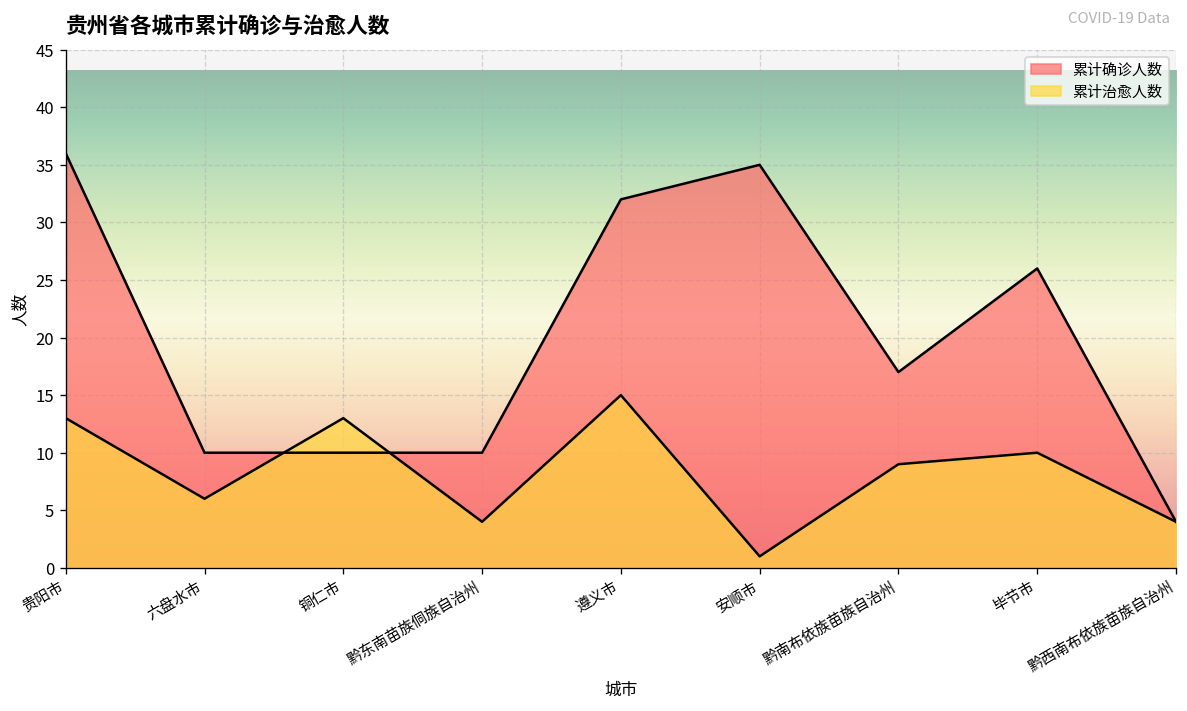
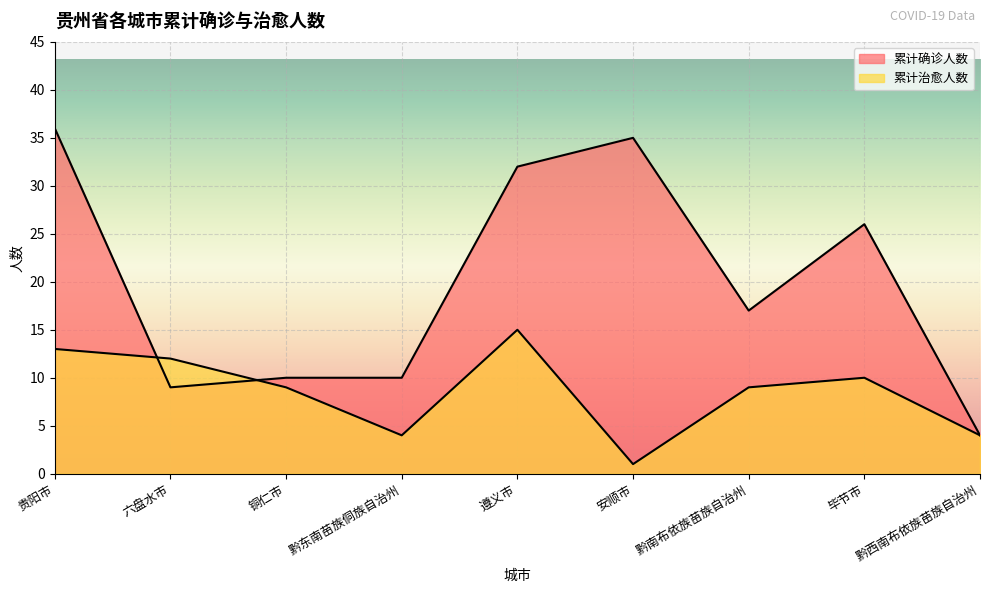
  {
    "累计确诊人数": {
      "贵阳市": 36,
-     "六盘水市": 10,
+     "六盘水市": 9,
      "铜仁市": 10,
      "黔东南苗族侗族自治州": 10,
      "遵义市": 32,
      "安顺市": 35,
      "黔南布依族苗族自治州": 17,
      "毕节市": 26
    },
    "累计治愈人数": {
      "贵阳市": 13,
-     "六盘水市": 6,
-     "铜仁市": 13,
+     "六盘水市": 12,
+     "铜仁市": 9,
      "黔东南苗族侗族自治州": 4,
      "遵义市": 15,
      "安顺市": 1,
      "黔南布依族苗族自治州": 9,
      "毕节市": 10
    }
  }
